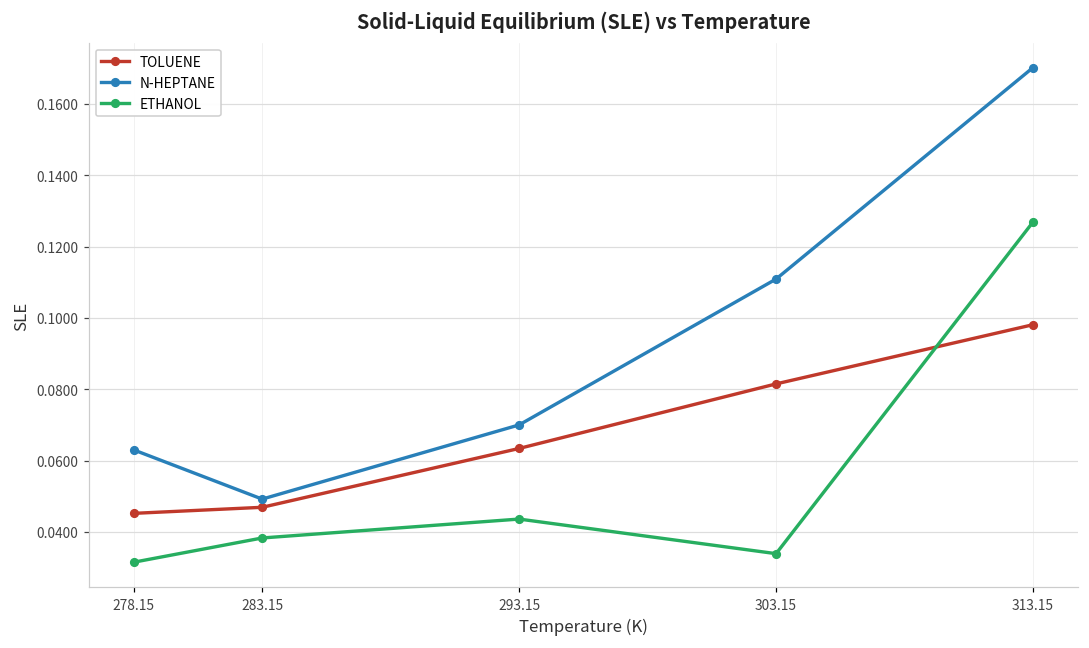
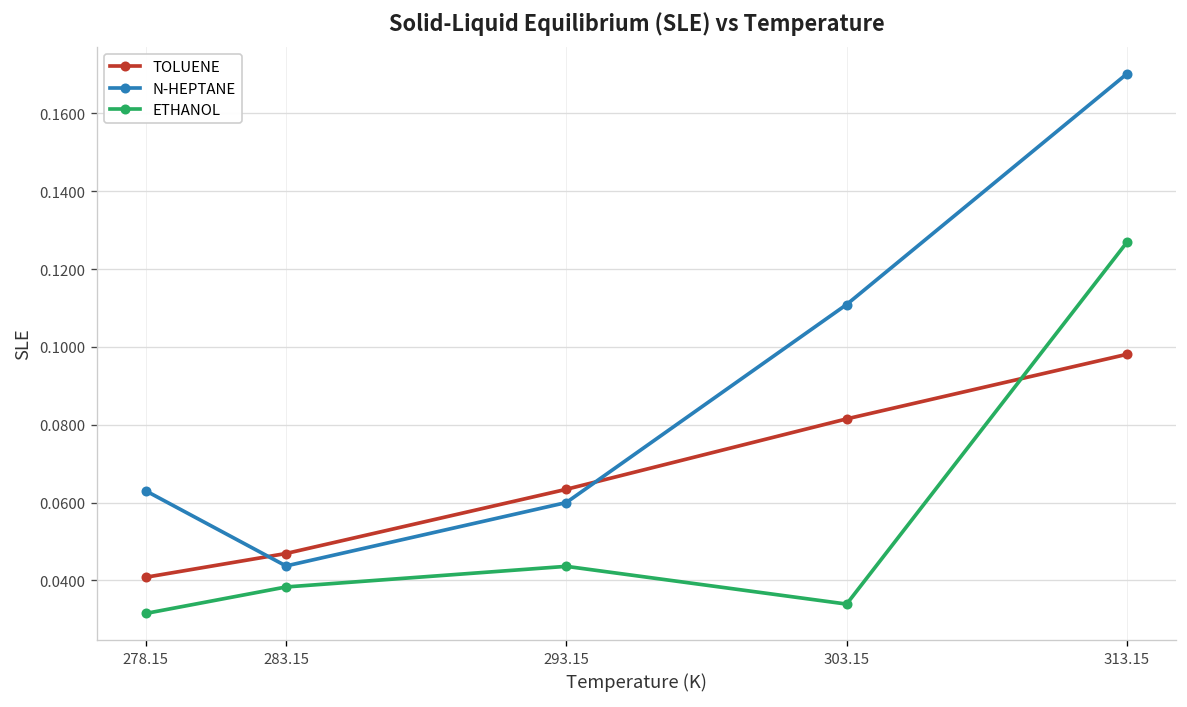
  {
    "TOLUENE": {
-     "278.15": 0.045,
+     "278.15": 0.041,
      "283.15": 0.047,
      "293.15": 0.063,
      "303.15": 0.082,
      "313.15": 0.098
    },
    "N-HEPTANE": {
      "278.15": 0.063,
-     "283.15": 0.049,
-     "293.15": 0.07,
+     "283.15": 0.044,
+     "293.15": 0.06,
      "303.15": 0.111,
      "313.15": 0.170
    },
    "ETHANOL": {
      "278.15": 0.032,
      "283.15": 0.038,
      "293.15": 0.044,
      "303.15": 0.034,
      "313.15": 0.127
    }
  }
